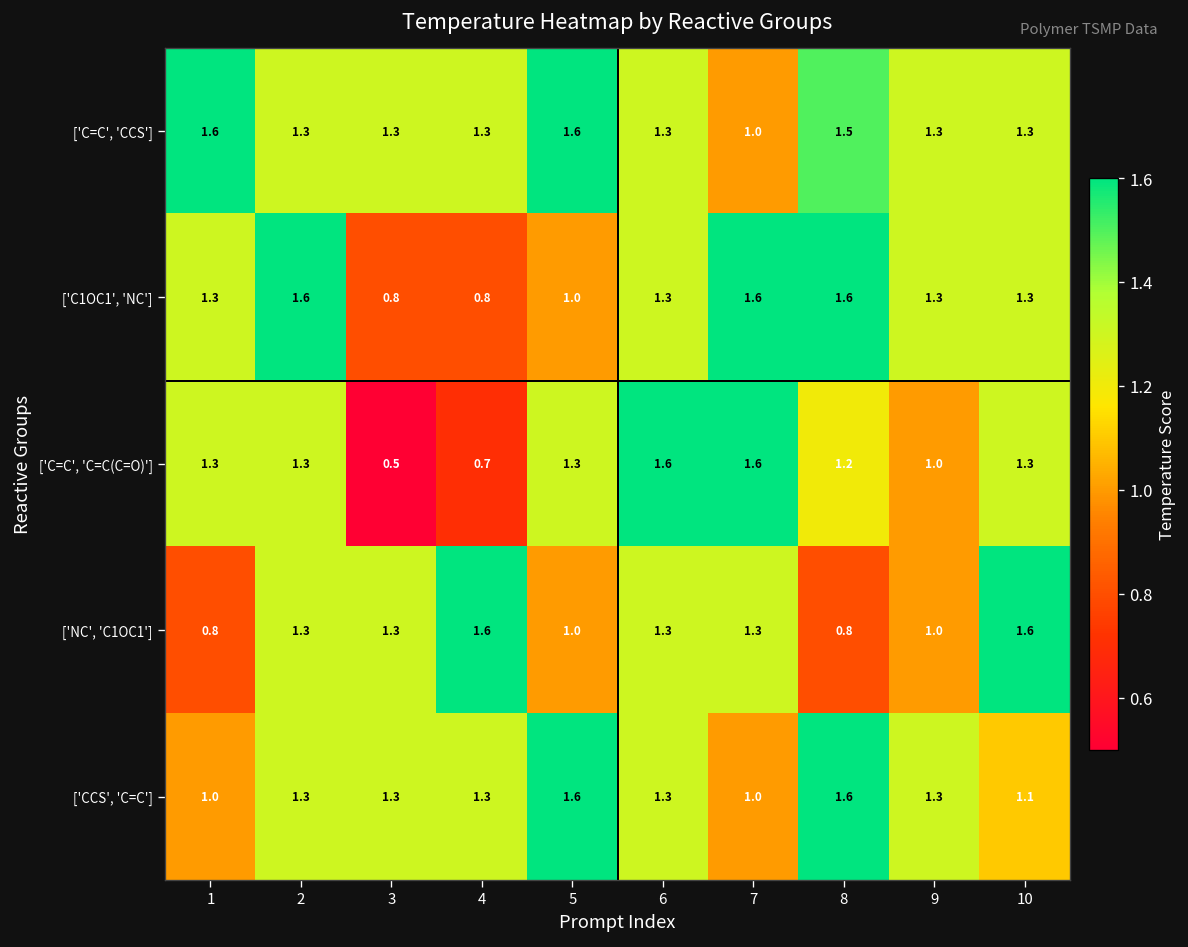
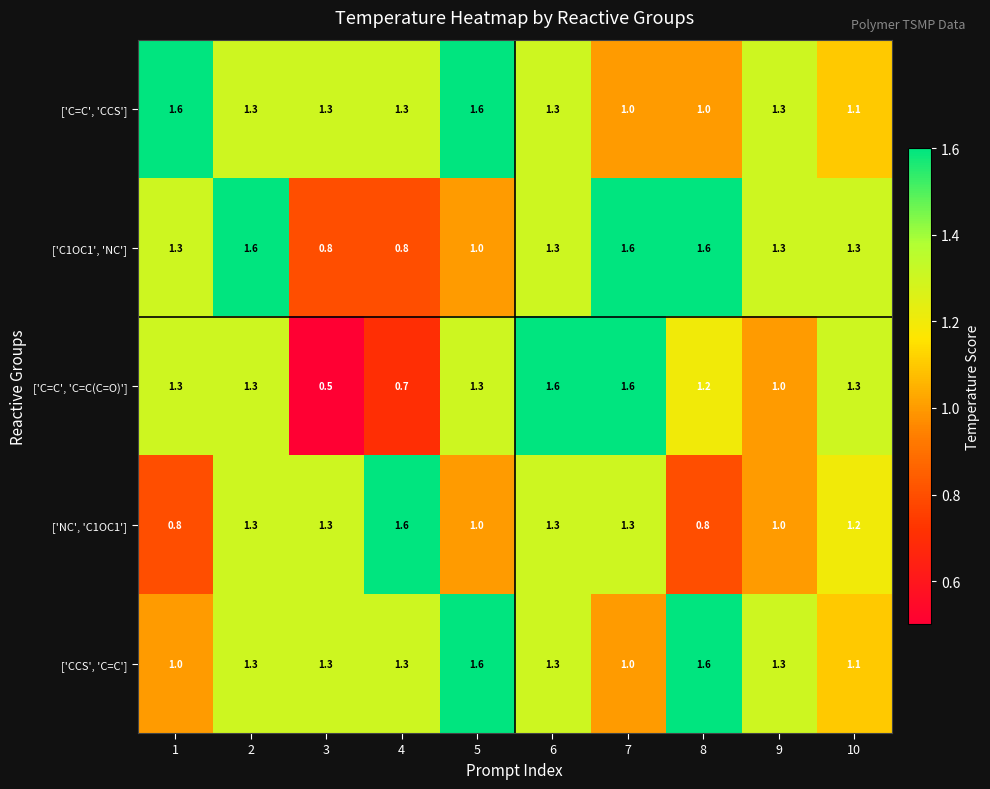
  {
    "['C=C', 'CCS']": {
      "1": 1.6,
      "2": 1.3,
      "3": 1.3,
      "4": 1.3,
      "5": 1.6,
      "6": 1.3,
      "7": 1.0,
-     "8": 1.5,
+     "8": 1.0,
      "9": 1.3,
-     "10": 1.3
+     "10": 1.1
    },
    "['C1OC1', 'NC']": {
      "1": 1.3,
      "2": 1.6,
      "3": 0.8,
      "4": 0.8,
      "5": 1.0,
      "6": 1.3,
      "7": 1.6,
      "8": 1.6,
      "9": 1.3,
      "10": 1.3
    },
    "['C=C', 'C=C(C=O)']": {
      "1": 1.3,
      "2": 1.3,
      "3": 0.5,
      "4": 0.7,
      "5": 1.3,
      "6": 1.6,
      "7": 1.6,
      "8": 1.2,
      "9": 1.0,
      "10": 1.3
    },
    "['NC', 'C1OC1']": {
      "1": 0.8,
      "2": 1.3,
      "3": 1.3,
      "4": 1.6,
      "5": 1.0,
      "6": 1.3,
      "7": 1.3,
      "8": 0.8,
      "9": 1.0,
-     "10": 1.6
+     "10": 1.2
    },
    "['CCS', 'C=C']": {
      "1": 1.0,
      "2": 1.3,
      "3": 1.3,
      "4": 1.3,
      "5": 1.6,
      "6": 1.3,
      "7": 1.0,
      "8": 1.6,
      "9": 1.3,
      "10": 1.1
    }
  }
